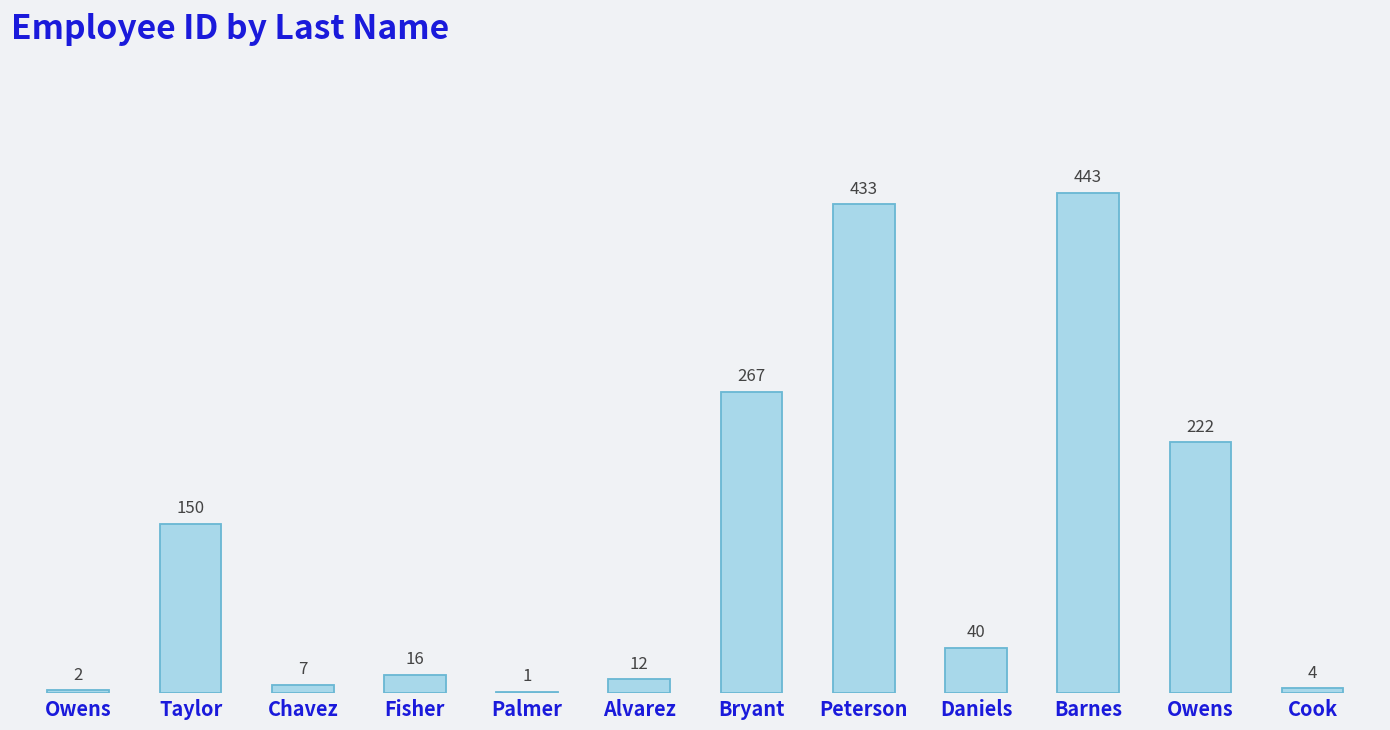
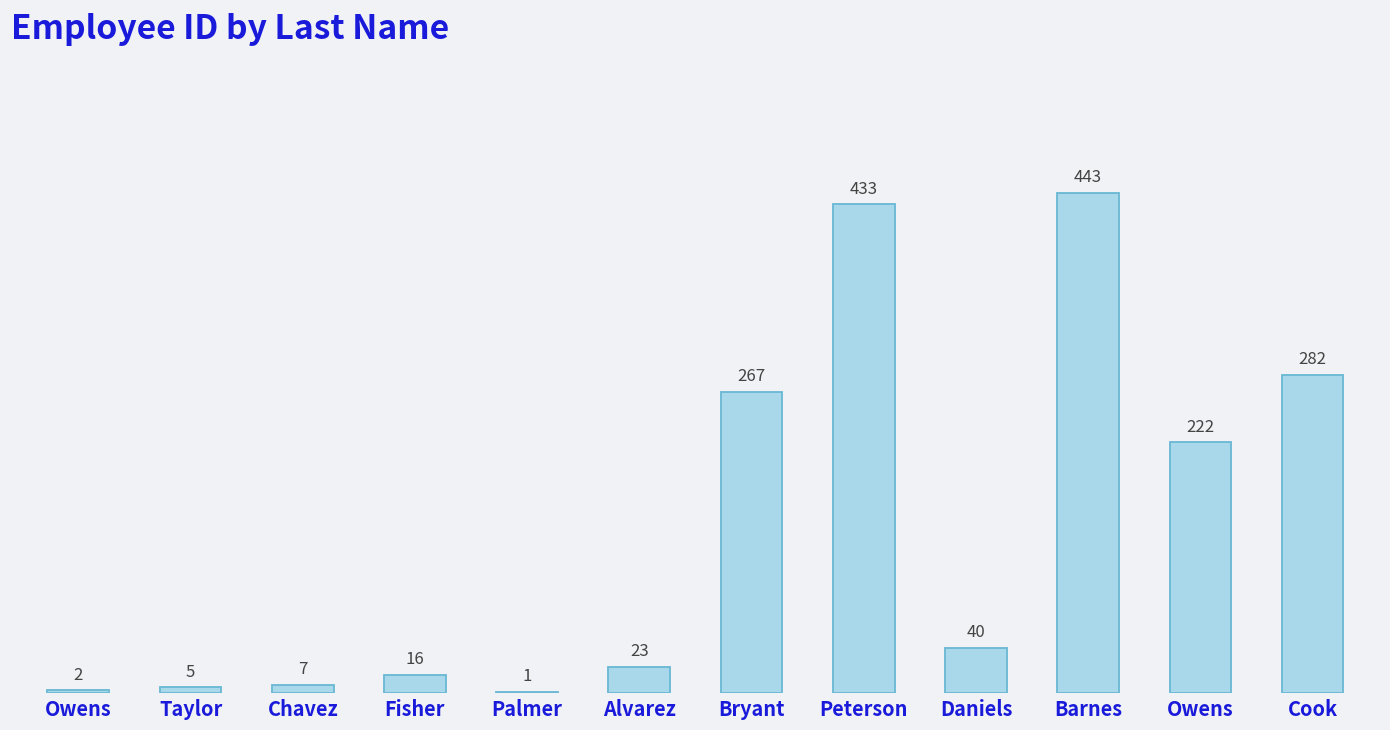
  {
-   "Taylor": 150,
+   "Taylor": 5,
    "Chavez": 7,
    "Fisher": 16,
    "Palmer": 1,
-   "Alvarez": 12,
+   "Alvarez": 23,
    "Bryant": 267,
    "Peterson": 433,
    "Daniels": 40,
    "Barnes": 443,
-   "Cook": 4
+   "Cook": 282
  }
